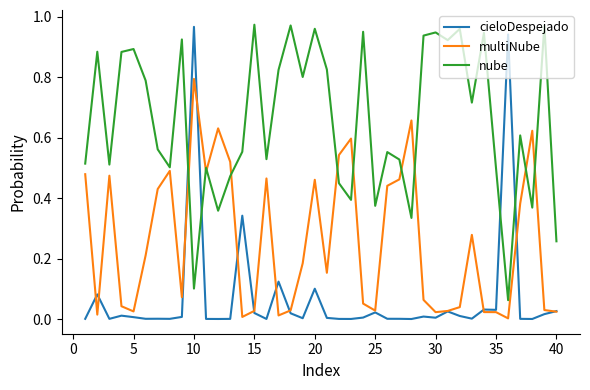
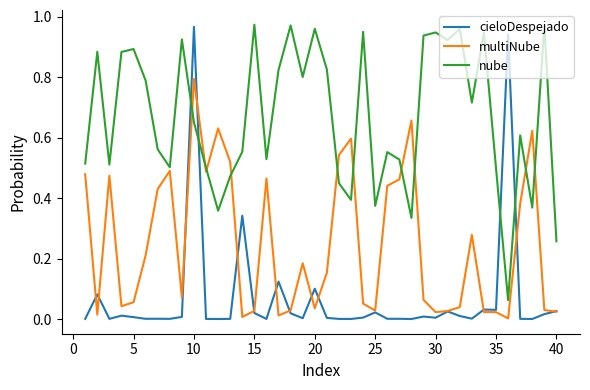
  {
    "cieloDespejado": {
      "5": 0.01,
      "10": 0.97,
      "20": 0.10,
      "30": 0.00
    },
    "multiNube": {
-     "5": 0.03,
+     "5": 0.06,
      "10": 0.79,
-     "20": 0.46,
+     "20": 0.04,
      "30": 0.02
    },
    "nube": {
      "5": 0.89,
-     "10": 0.10,
+     "10": 0.65,
      "15": 0.97,
      "20": 0.96,
      "25": 0.37,
      "30": 0.95,
      "35": 0.50,
      "40": 0.26
    }
  }
